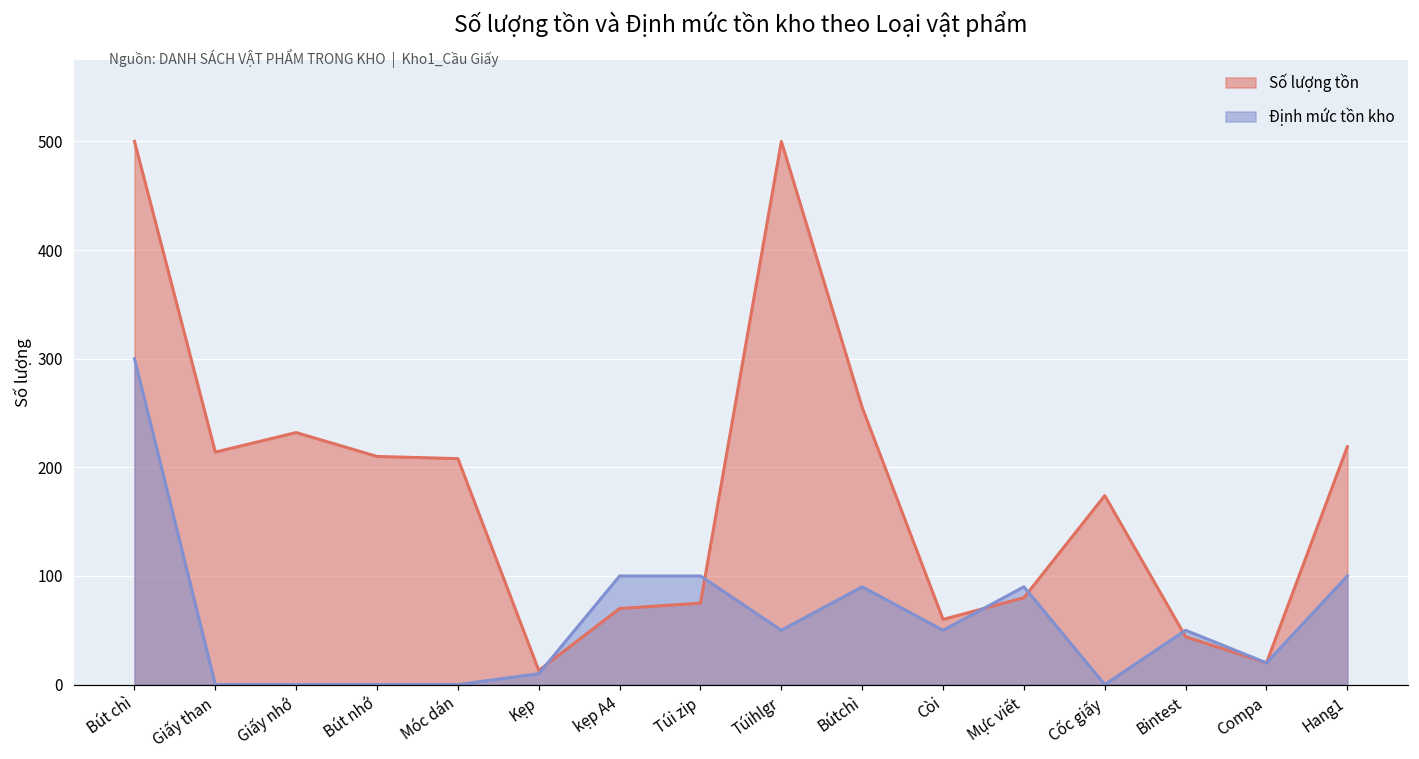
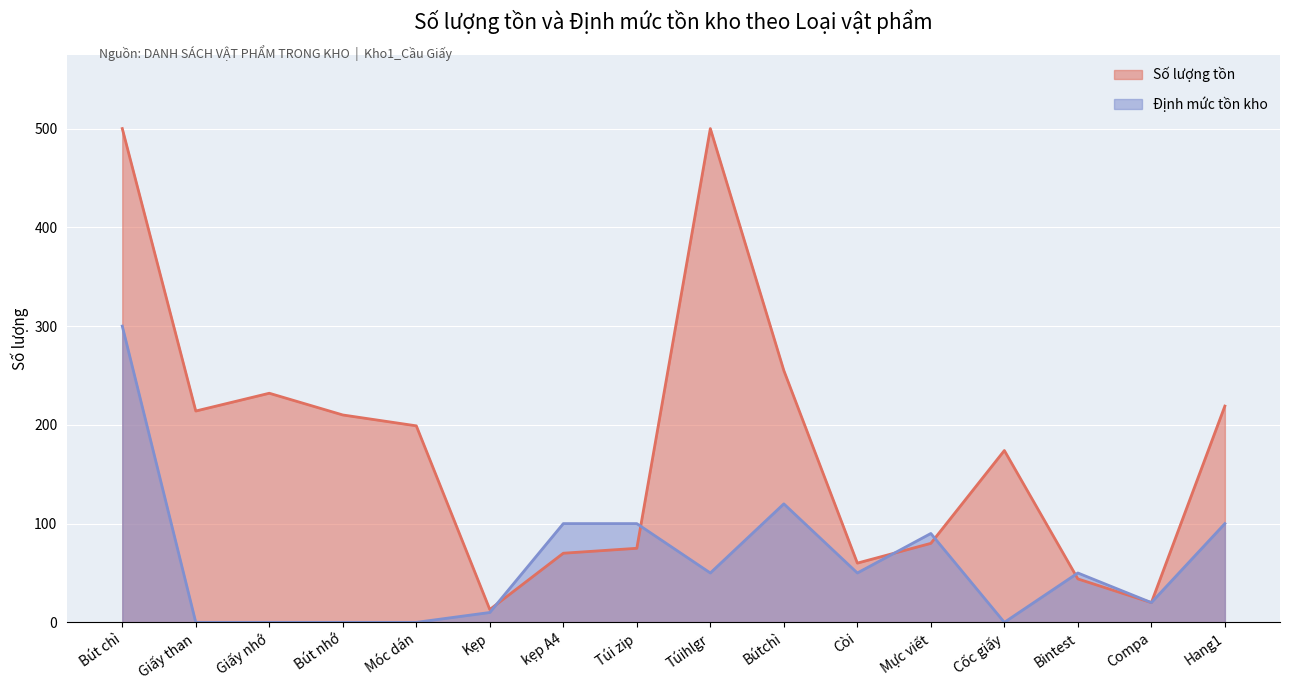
  {
    "Số lượng tồn": {
      "Bút chì": 500,
      "Giấy than": 210,
      "Giấy nhớ": 230,
      "Bút nhớ": 210,
-     "Móc dán": 210,
+     "Móc dán": 200,
      "Kẹp": 10,
      "kẹp A4": 70,
      "Túi zip": 80,
      "Túihlgr": 500,
      "Bútchì": 260,
      "Còi": 60,
      "Mực viết": 80,
      "Cốc giấy": 170,
      "Bintest": 40,
      "Hang1": 220
    },
    "Định mức tồn kho": {
      "Bút chì": 300,
      "Giấy than": 0,
      "Giấy nhớ": 0,
      "Bút nhớ": 0,
      "Móc dán": 0,
      "Kẹp": 10,
      "kẹp A4": 100,
      "Túi zip": 100,
      "Túihlgr": 50,
-     "Bútchì": 90,
+     "Bútchì": 120,
      "Còi": 50,
      "Mực viết": 90,
      "Cốc giấy": 0,
      "Bintest": 50,
      "Hang1": 100
    }
  }
